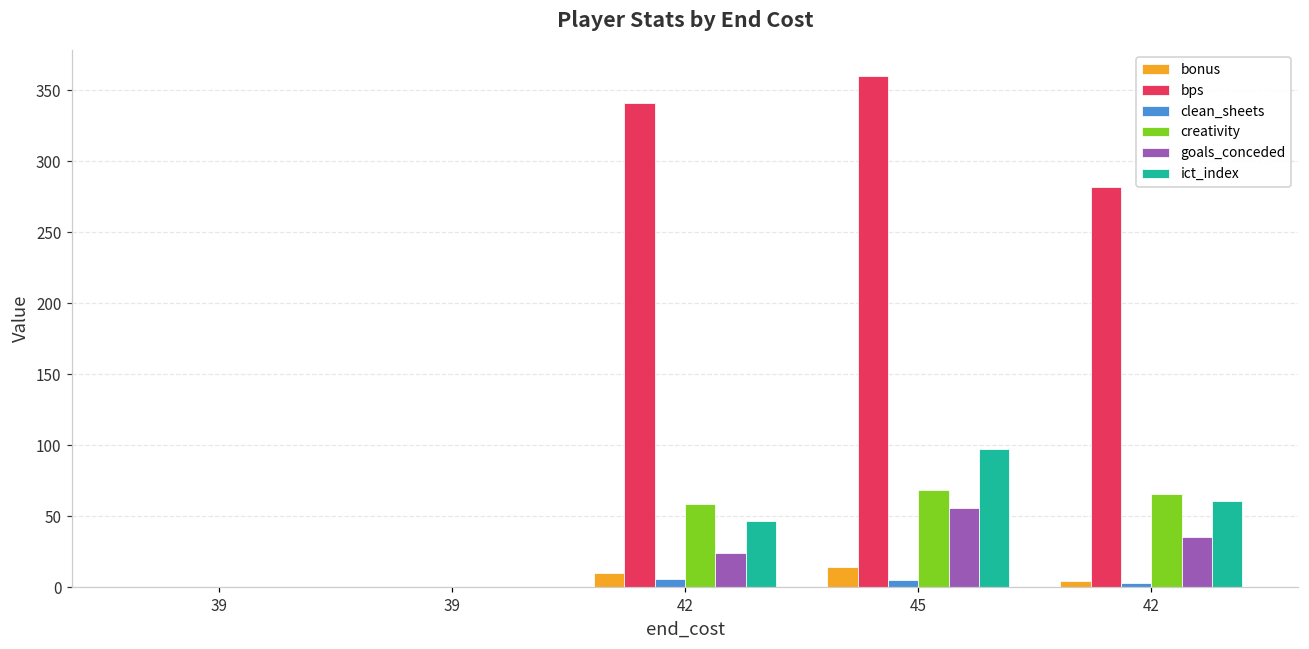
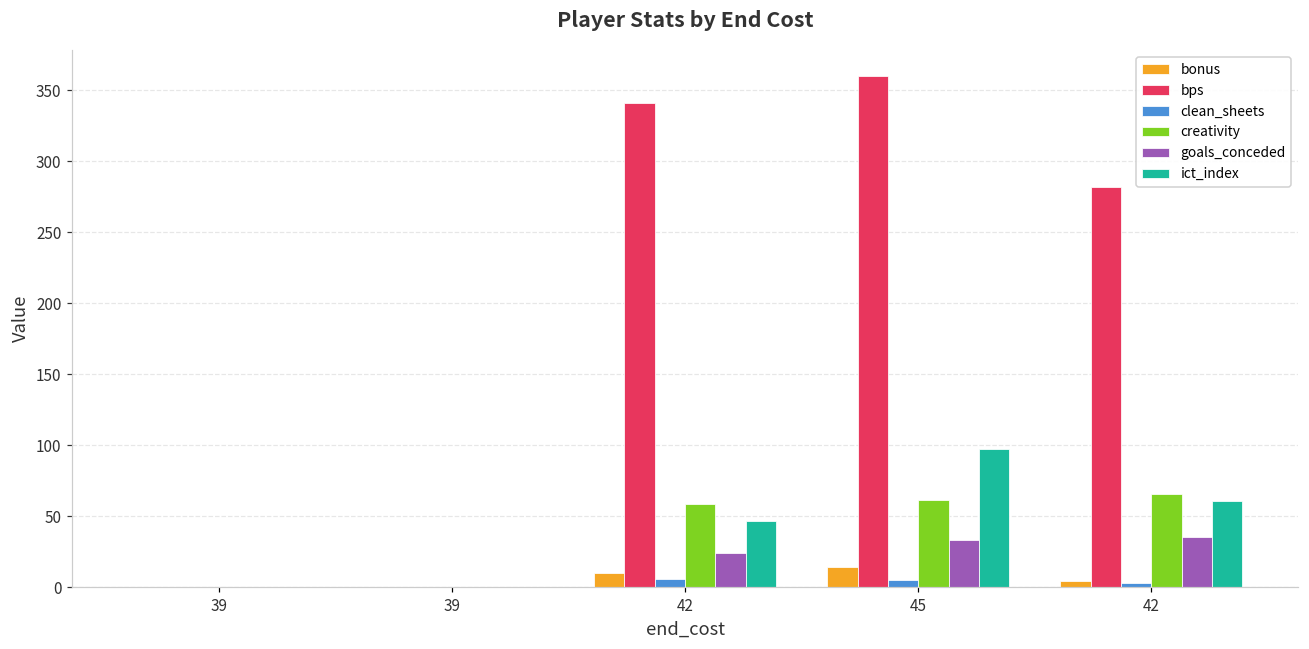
  {
    "bonus": {
      "45": 14
    },
    "bps": {
      "45": 360
    },
    "clean_sheets": {
      "45": 5
    },
    "creativity": {
-     "45": 68
+     "45": 61
    },
    "goals_conceded": {
-     "45": 56
+     "45": 33
    },
    "ict_index": {
      "45": 98
    }
  }
